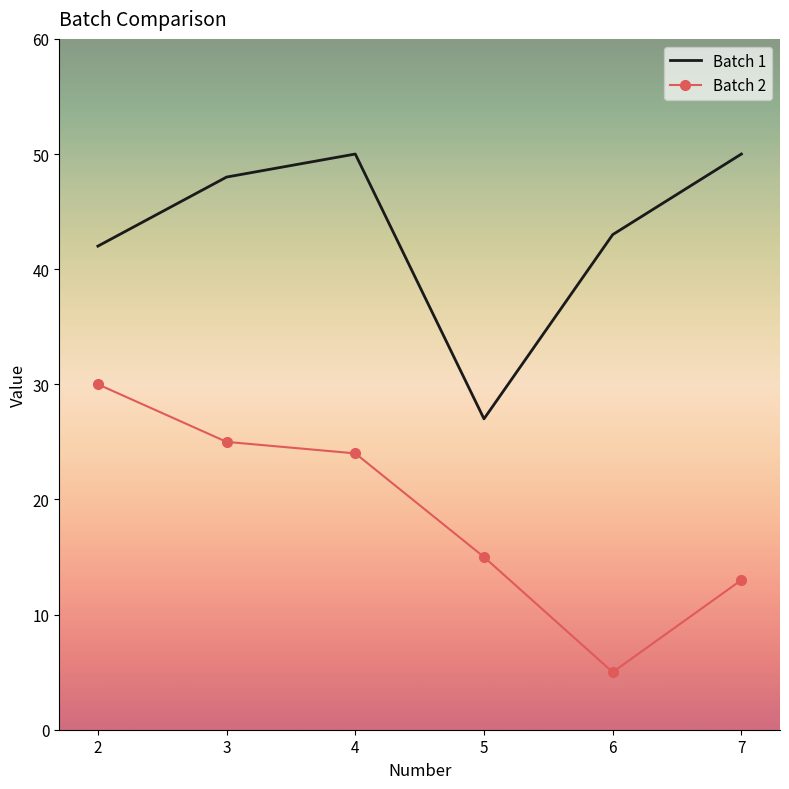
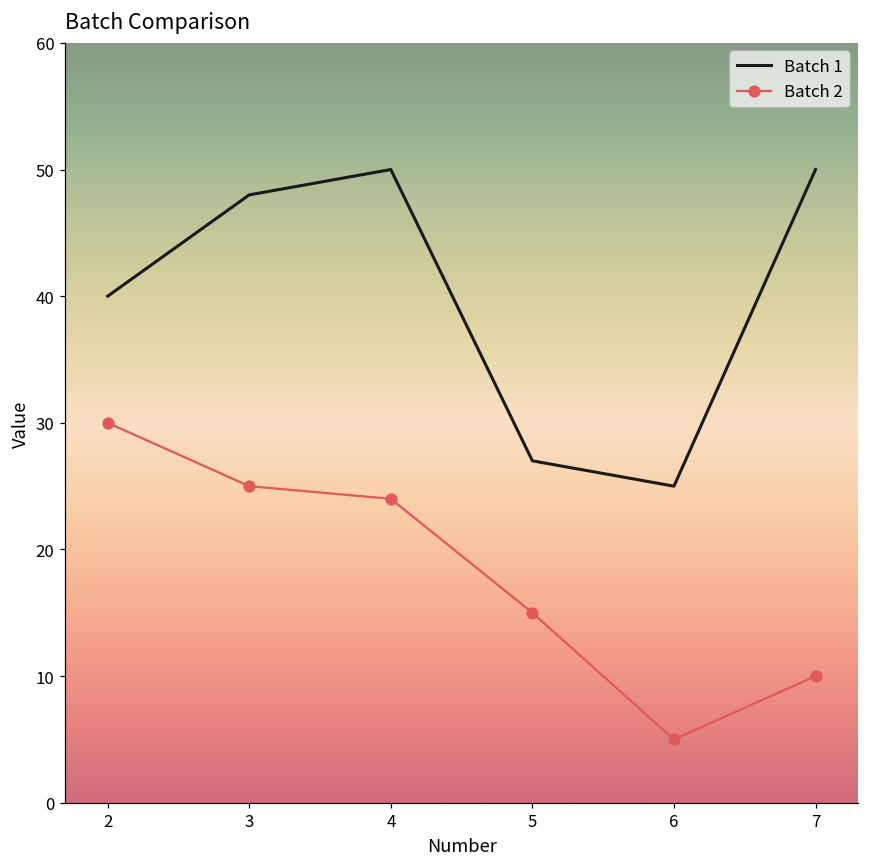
  {
    "Batch 1": {
-     "2": 42,
+     "2": 40,
      "3": 48,
      "4": 50,
      "5": 27,
-     "6": 43,
+     "6": 25,
      "7": 50
    },
    "Batch 2": {
      "2": 30,
      "3": 25,
      "4": 24,
      "5": 15,
      "6": 5,
-     "7": 13
+     "7": 10
    }
  }
